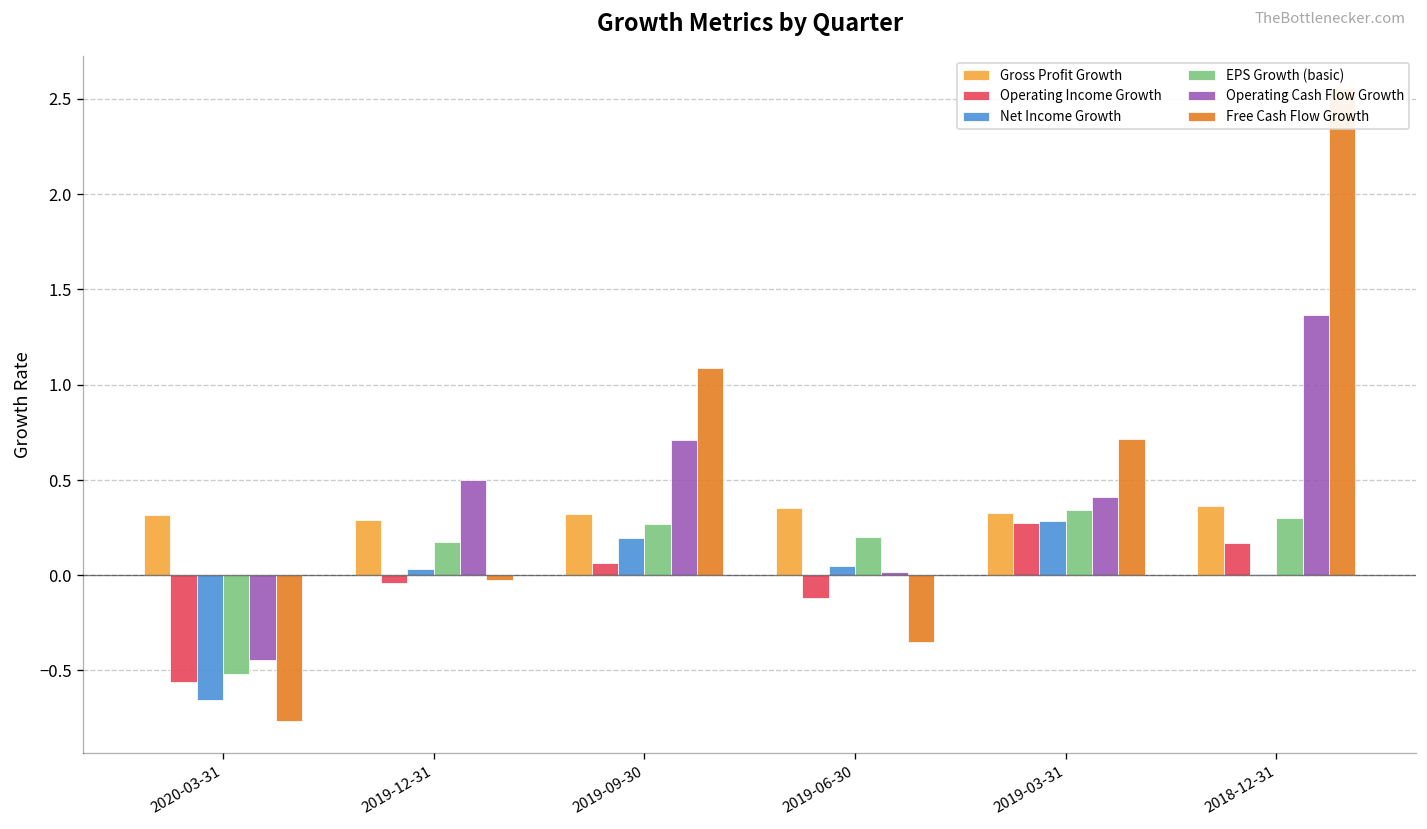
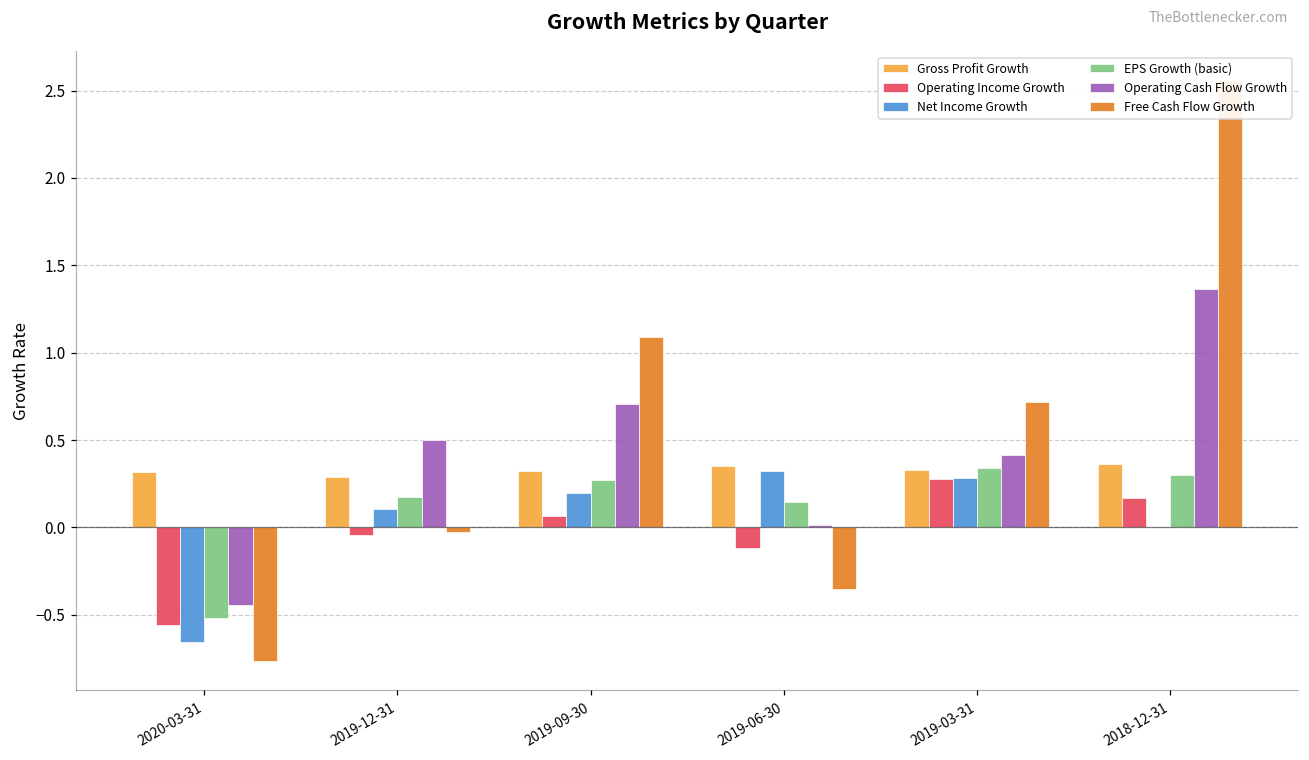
  {
    "Operating Income Growth": {
      "2020-03-31": -0.56,
      "2019-12-31": -0.04,
      "2019-09-30": 0.07,
      "2019-06-30": -0.12,
      "2019-03-31": 0.28,
      "2018-12-31": 0.17
    },
    "Net Income Growth": {
      "2020-03-31": -0.66,
-     "2019-12-31": 0.03,
+     "2019-12-31": 0.10,
      "2019-09-30": 0.20,
-     "2019-06-30": 0.05,
+     "2019-06-30": 0.32,
      "2019-03-31": 0.28
    },
    "EPS Growth (basic)": {
      "2020-03-31": -0.52,
      "2019-12-31": 0.17,
      "2019-09-30": 0.27,
-     "2019-06-30": 0.20,
+     "2019-06-30": 0.15,
      "2019-03-31": 0.34,
      "2018-12-31": 0.30
    },
    "Operating Cash Flow Growth": {
      "2020-03-31": -0.44,
      "2019-12-31": 0.50,
      "2019-09-30": 0.71,
      "2019-03-31": 0.41,
      "2018-12-31": 1.37
    }
  }
